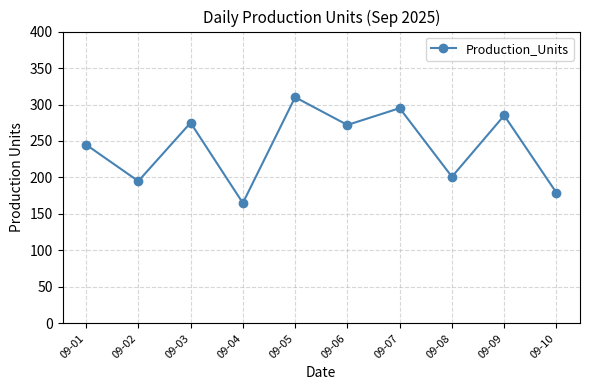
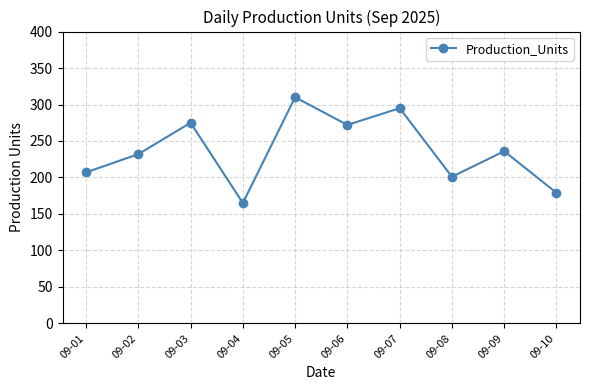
  {
-   "09-01": 250,
-   "09-02": 200,
+   "09-01": 210,
+   "09-02": 230,
    "09-03": 280,
    "09-04": 170,
    "09-05": 310,
    "09-06": 270,
    "09-07": 300,
    "09-08": 200,
-   "09-09": 290,
+   "09-09": 240,
    "09-10": 180
  }
